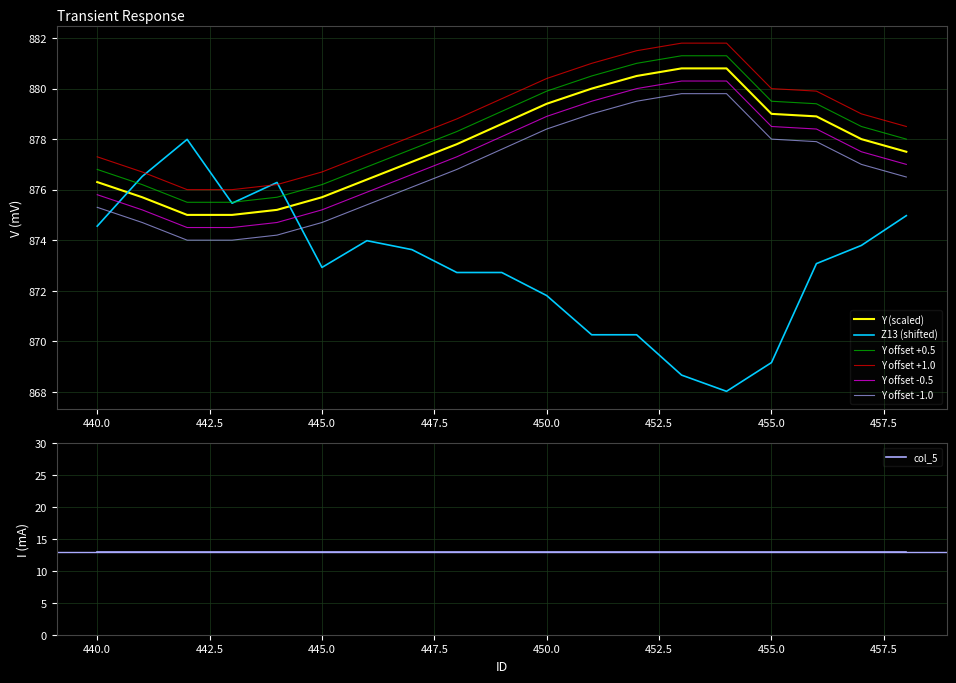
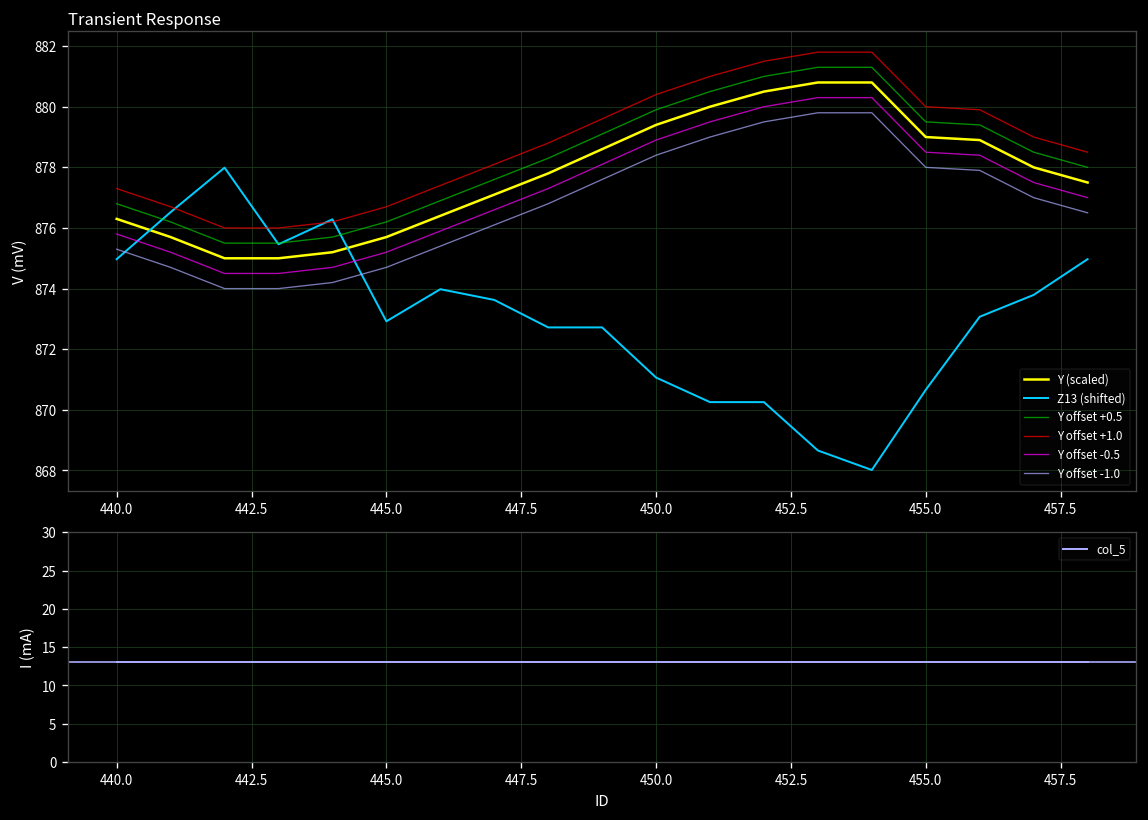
  {
    "Transient Response": {
      "Y (scaled)": {
        "440.0": 876.3,
        "445.0": 875.7,
        "450.0": 879.4,
        "455.0": 879.0
      },
      "Z13 (shifted)": {
-       "440.0": 874.6,
+       "440.0": 875.0,
        "445.0": 872.9,
-       "450.0": 871.8,
-       "455.0": 869.2
+       "450.0": 871.1,
+       "455.0": 870.7
      },
      "Y offset +0.5": {
        "440.0": 876.8,
        "445.0": 876.2,
        "450.0": 879.9,
        "455.0": 879.5
      },
      "Y offset +1.0": {
        "440.0": 877.3,
        "445.0": 876.7,
        "450.0": 880.4,
        "455.0": 880.0
      },
      "Y offset -0.5": {
        "440.0": 875.8,
        "445.0": 875.2,
        "450.0": 878.9,
        "455.0": 878.5
      },
      "Y offset -1.0": {
        "440.0": 875.3,
        "445.0": 874.7,
        "450.0": 878.4,
        "455.0": 878.0
      }
    }
  }
